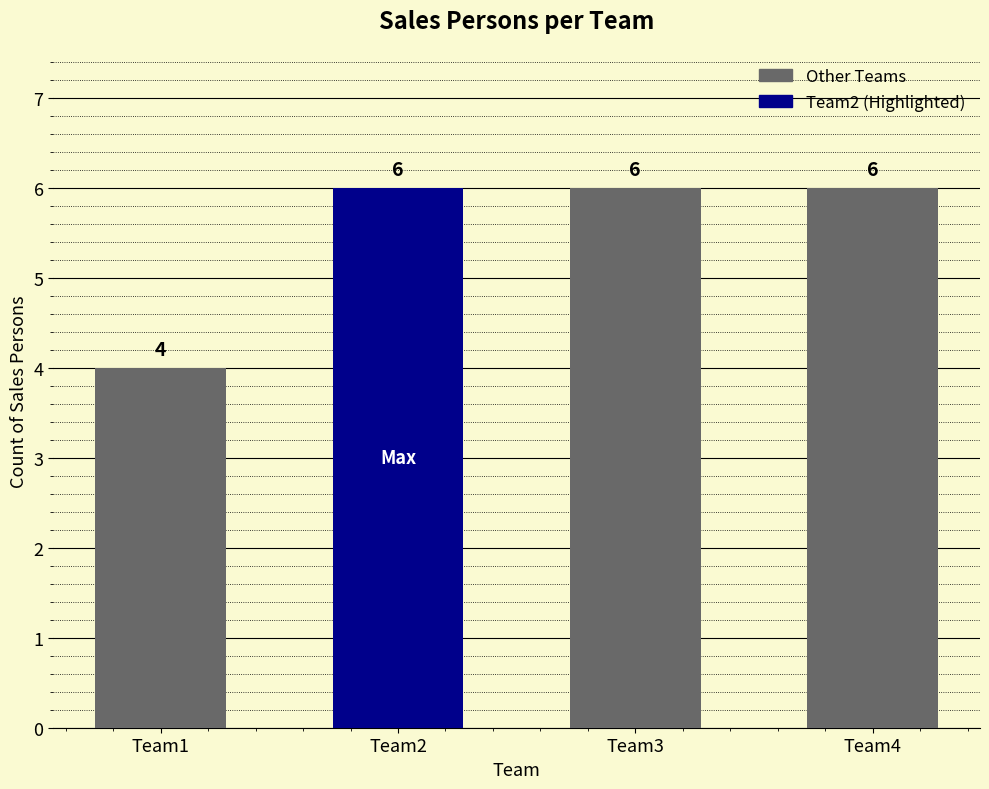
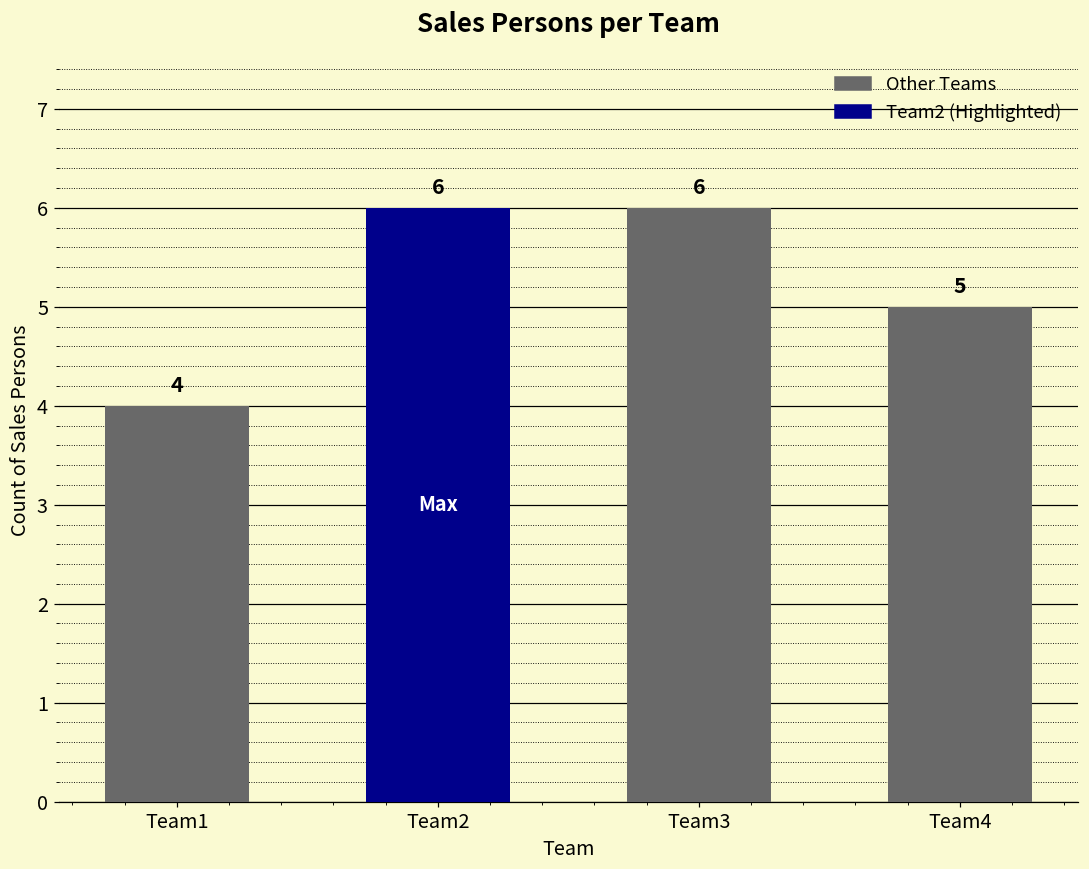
  {
    "Team1": 4,
    "Team2": 6,
    "Team3": 6,
-   "Team4": 6
+   "Team4": 5
  }
